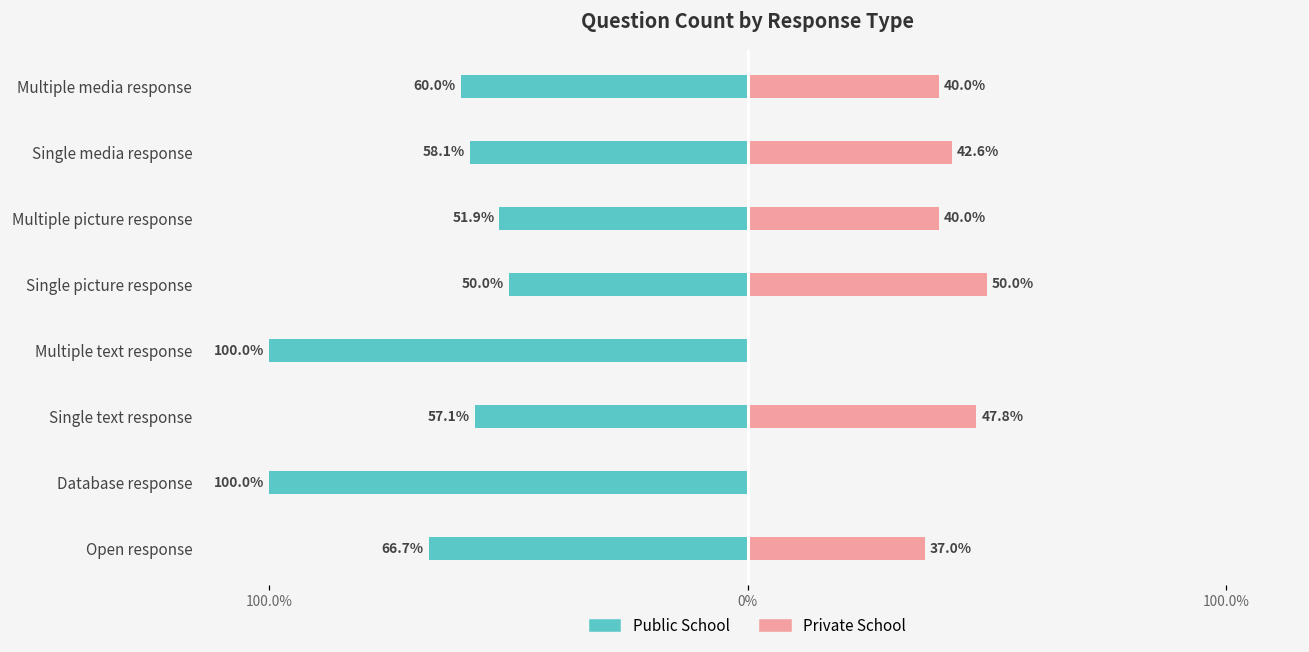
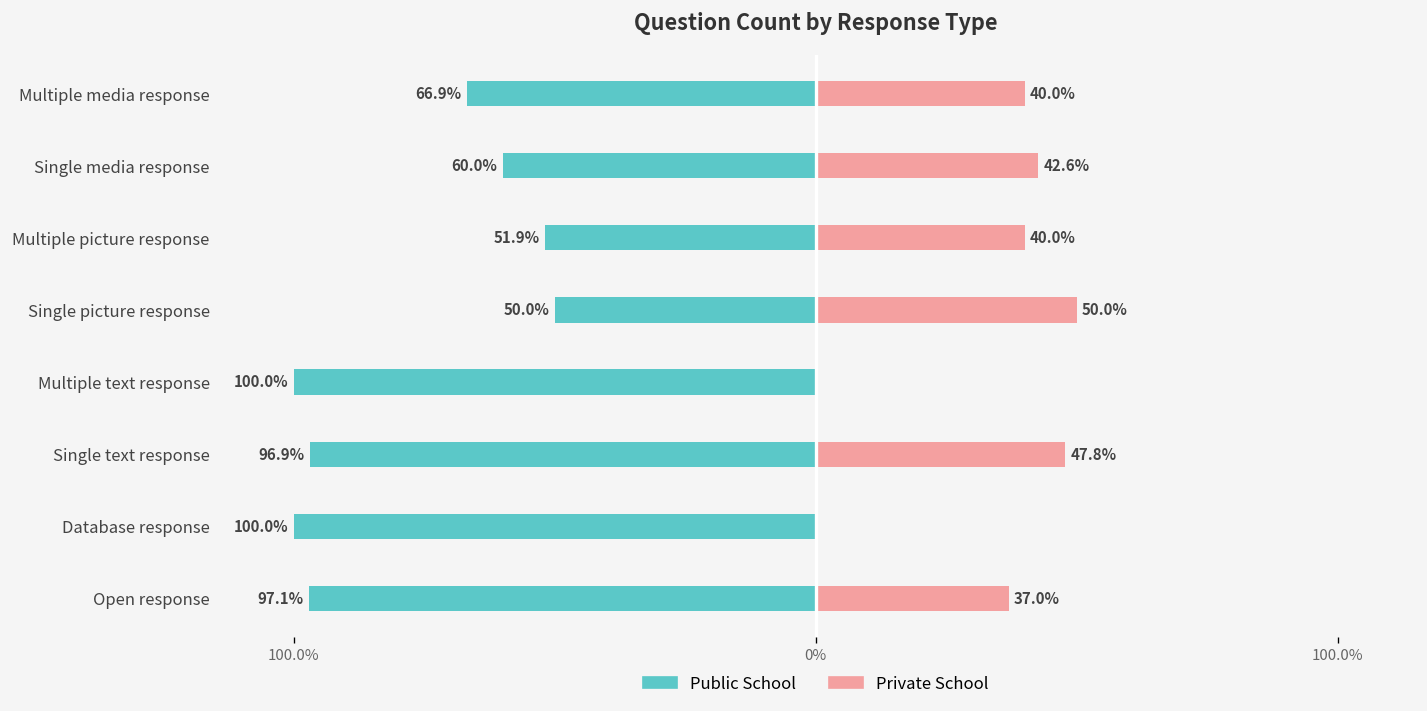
  {
    "Public School": {
-     "Multiple media response": "60.0%",
-     "Single media response": "58.1%",
-     "Single text response": "57.1%",
-     "Open response": "66.7%"
+     "Multiple media response": "66.9%",
+     "Single media response": "60.0%",
+     "Single text response": "96.9%",
+     "Open response": "97.1%"
    },
    "Private School": {
      "Multiple media response": "40.0%",
      "Single media response": "42.6%",
      "Multiple picture response": "40.0%",
      "Single picture response": "50.0%",
      "Single text response": "47.8%",
      "Open response": "37.0%"
    }
  }
